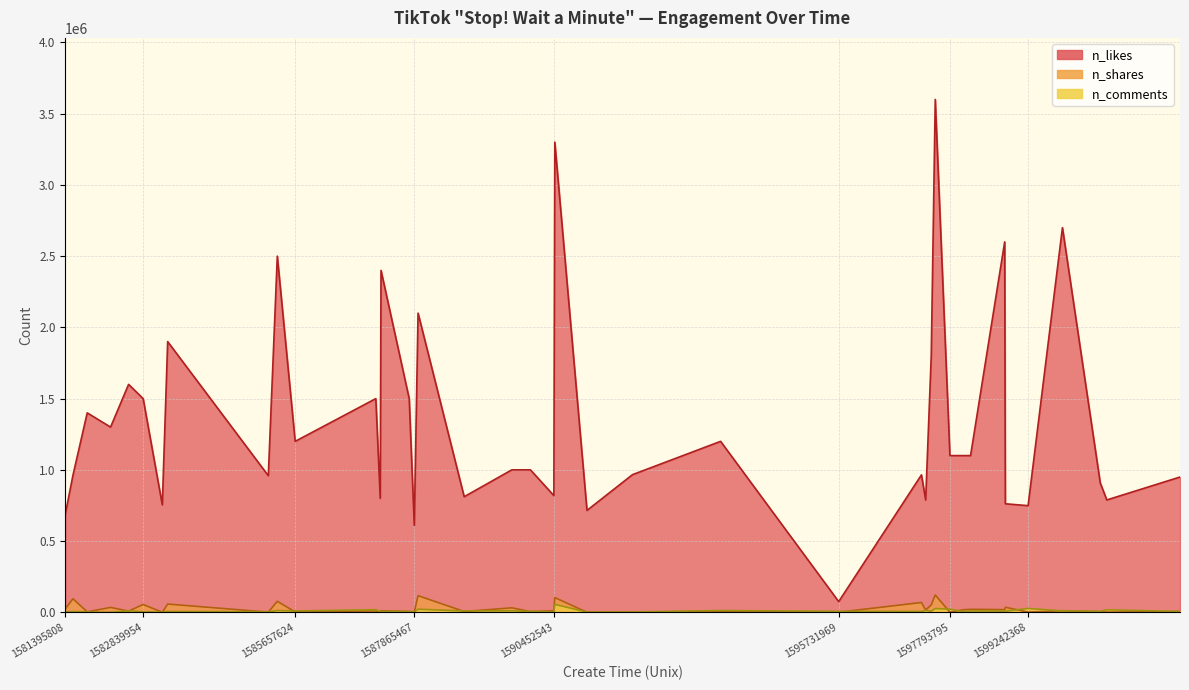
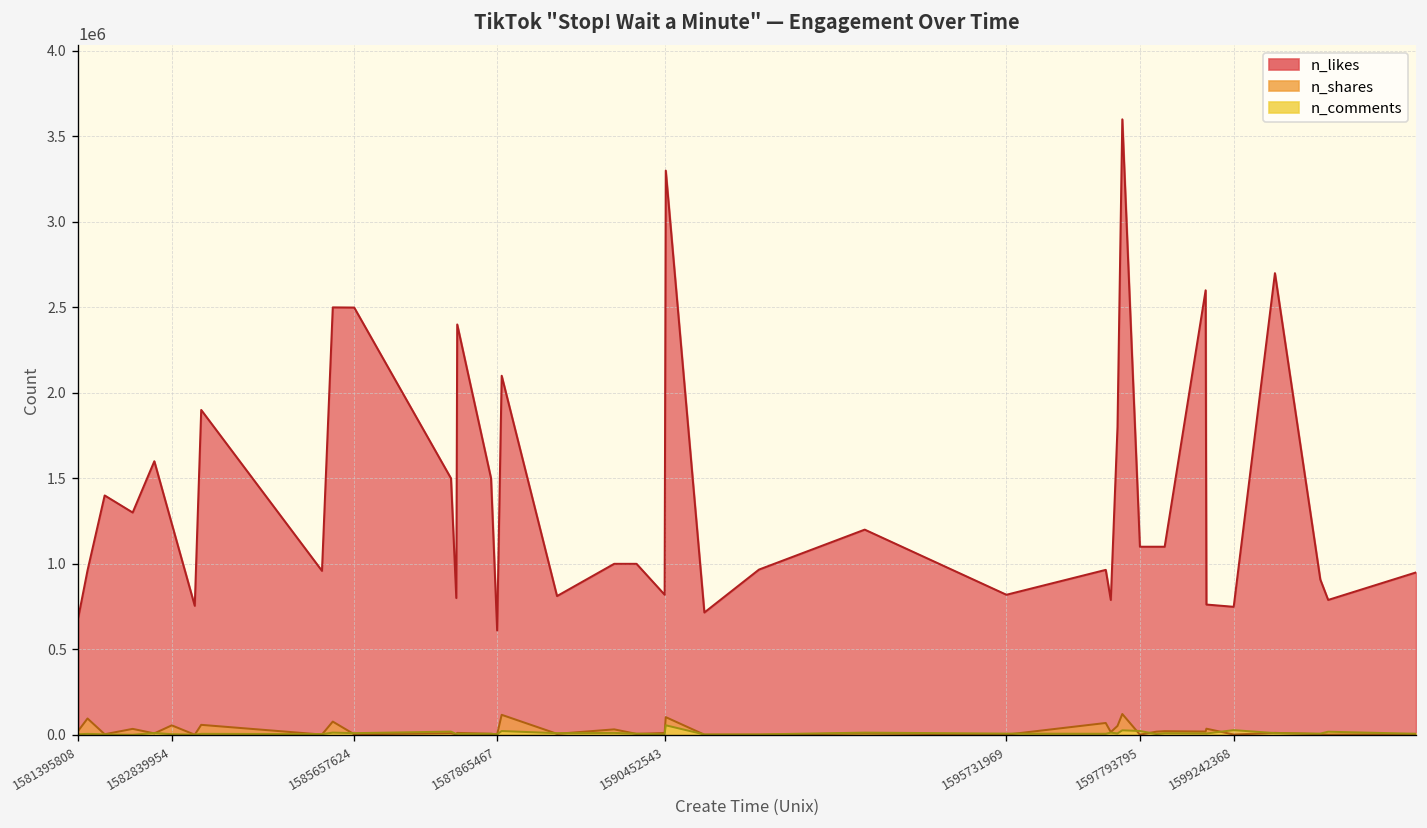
  {
    "n_likes": {
      "1581395808": 690000,
-     "1582839954": 1500000,
-     "1585657624": 1200000,
+     "1582839954": 1230000,
+     "1585657624": 2500000,
      "1587865467": 610000,
      "1590452543": 820000,
-     "1595731969": 80000,
+     "1595731969": 820000,
      "1597793795": 1100000,
      "1599242368": 750000
    }
  }
